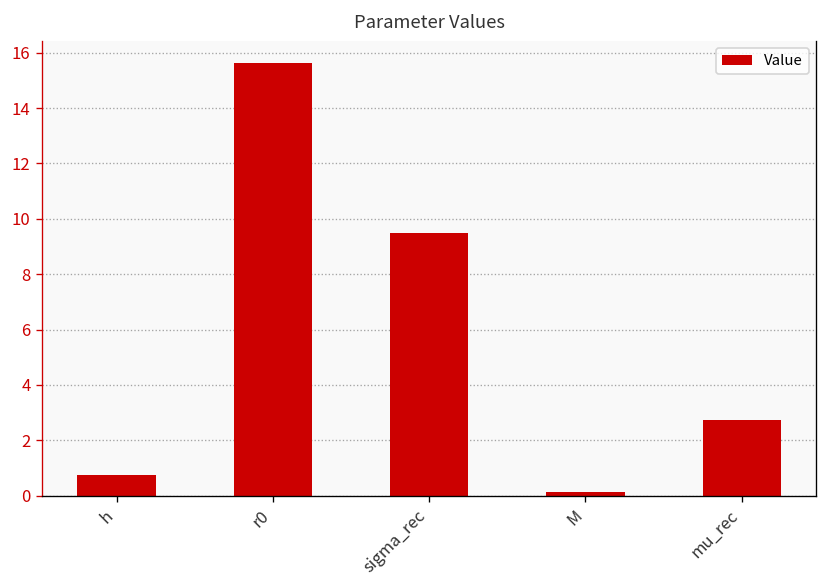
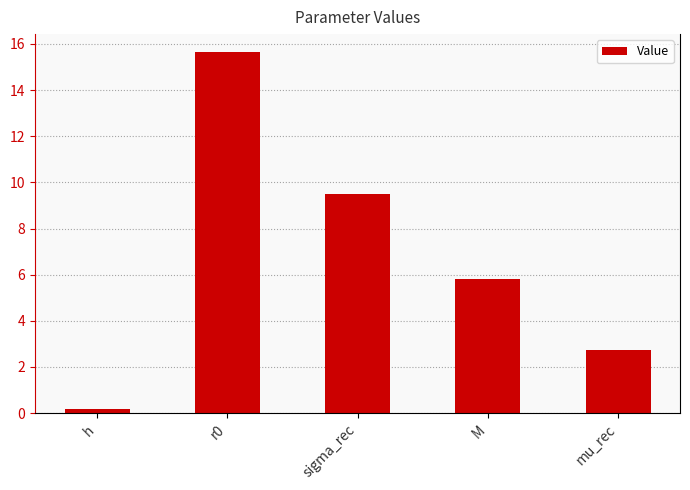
  {
-   "h": 0.8,
+   "h": 0.2,
    "r0": 15.6,
    "sigma_rec": 9.5,
-   "M": 0.2,
+   "M": 5.8,
    "mu_rec": 2.8
  }
